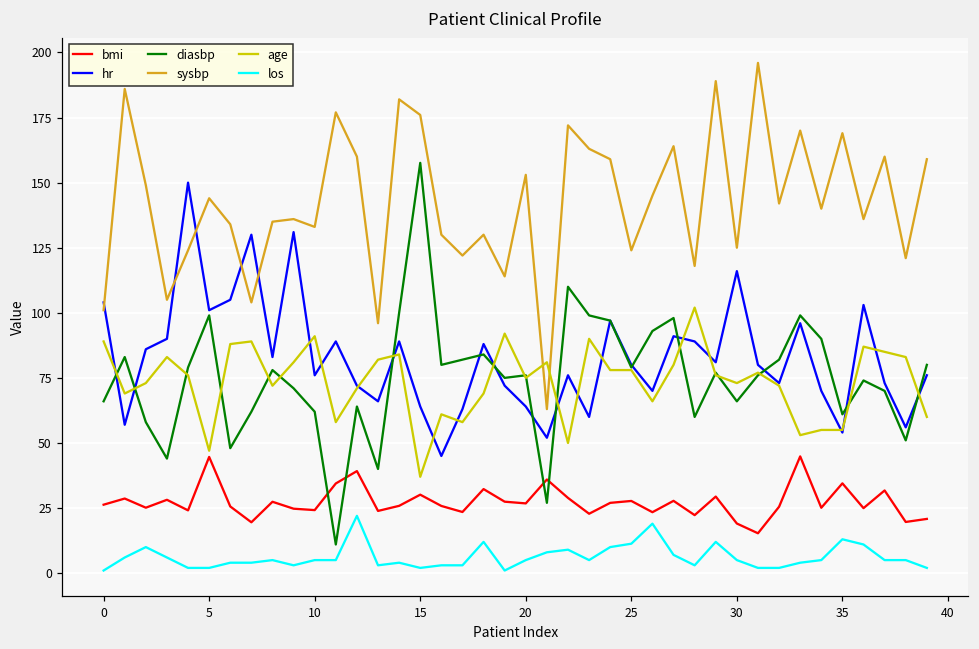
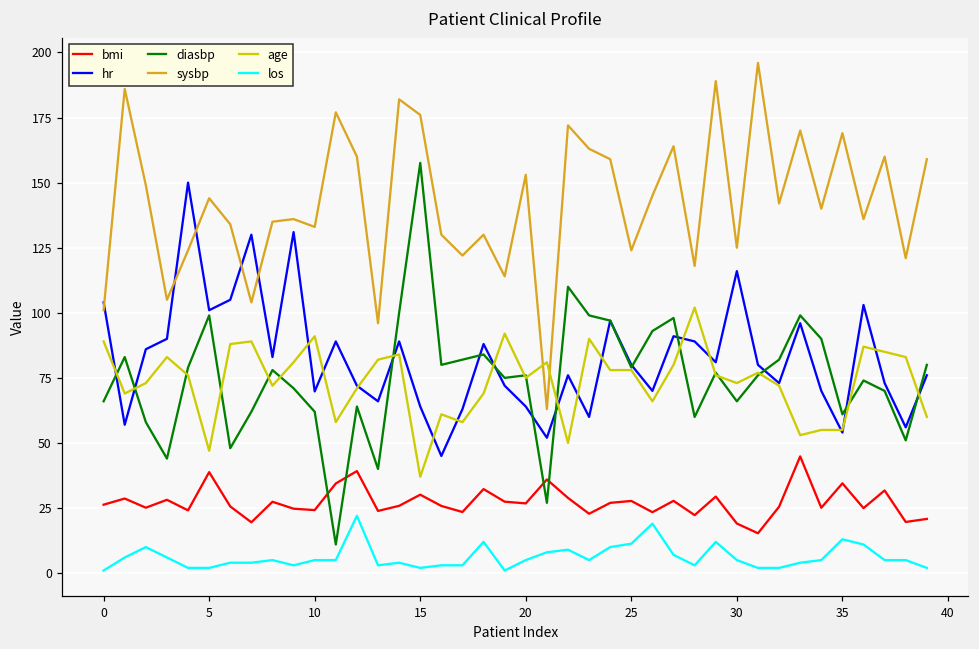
  {
    "bmi": {
      "0": 26,
-     "5": 45,
+     "5": 39,
      "10": 24,
      "15": 30,
      "20": 27,
      "25": 28,
      "30": 19,
      "35": 34
    },
    "hr": {
      "0": 104,
      "5": 101,
-     "10": 76,
+     "10": 70,
      "15": 64,
      "20": 64,
      "30": 116
    },
    "diasbp": {
      "0": 66,
      "5": 99,
      "10": 62,
      "15": 158,
      "30": 66,
      "35": 61
    },
    "los": {
      "0": 1,
      "5": 2,
      "10": 5,
      "15": 2,
      "20": 5,
      "25": 11,
      "30": 5,
      "35": 13
    }
  }
